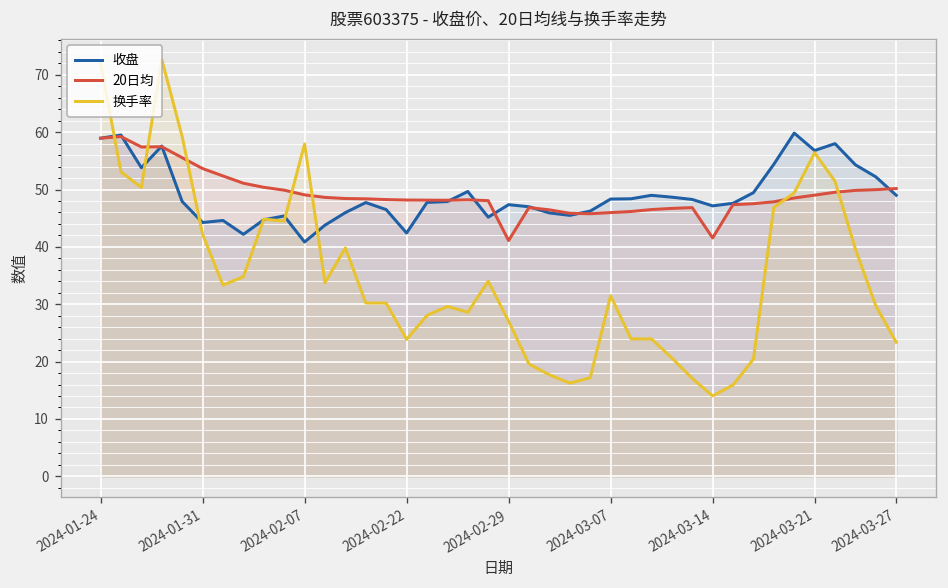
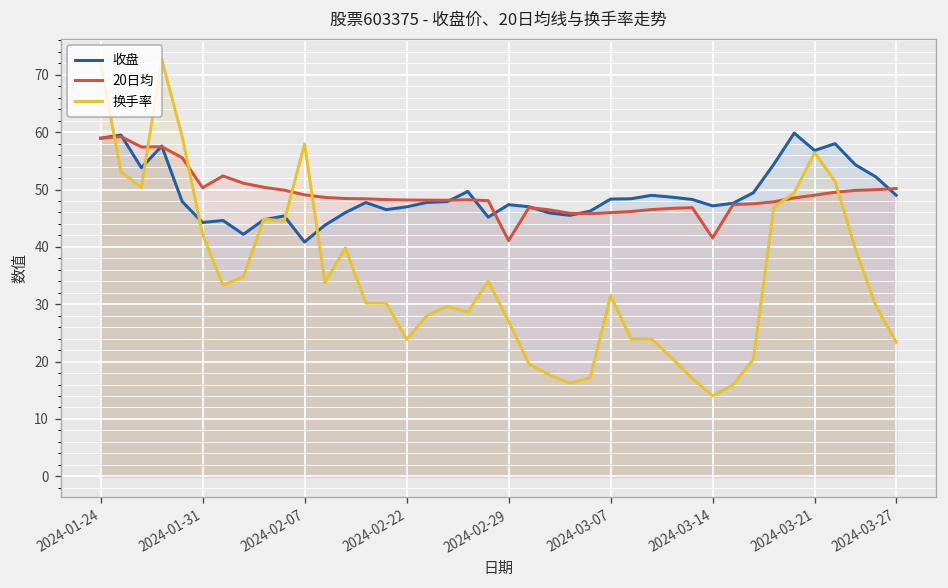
  {
    "收盘": {
      "2024-01-31": 44,
      "2024-02-07": 41,
-     "2024-02-22": 42,
+     "2024-02-22": 47,
      "2024-02-29": 47,
      "2024-03-07": 48,
      "2024-03-14": 47,
      "2024-03-27": 49
    },
    "20日均": {
-     "2024-01-31": 54,
+     "2024-01-31": 50,
      "2024-02-07": 49,
      "2024-02-22": 48,
      "2024-02-29": 41,
      "2024-03-07": 46,
      "2024-03-14": 42,
      "2024-03-21": 49,
      "2024-03-27": 50
    },
    "换手率": {
      "2024-01-31": 42,
      "2024-02-07": 58,
      "2024-02-22": 24,
      "2024-02-29": 27,
      "2024-03-07": 31,
      "2024-03-14": 14,
      "2024-03-27": 23
    }
  }
